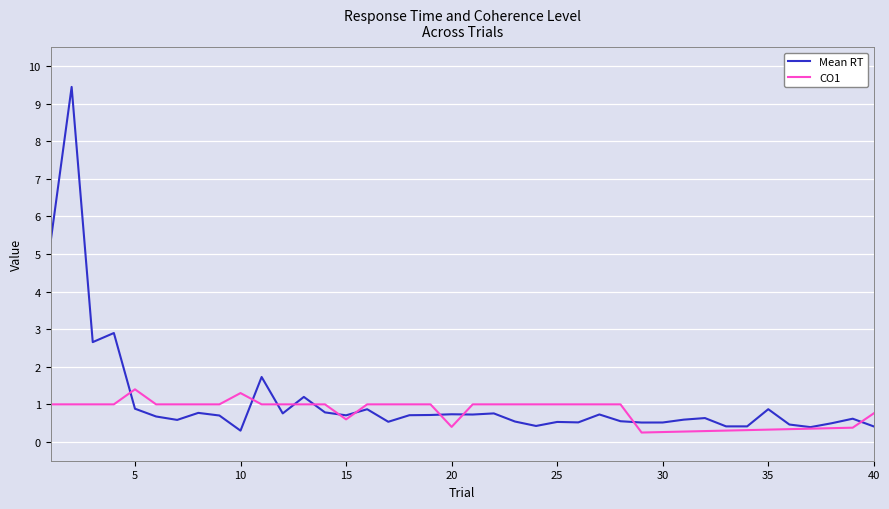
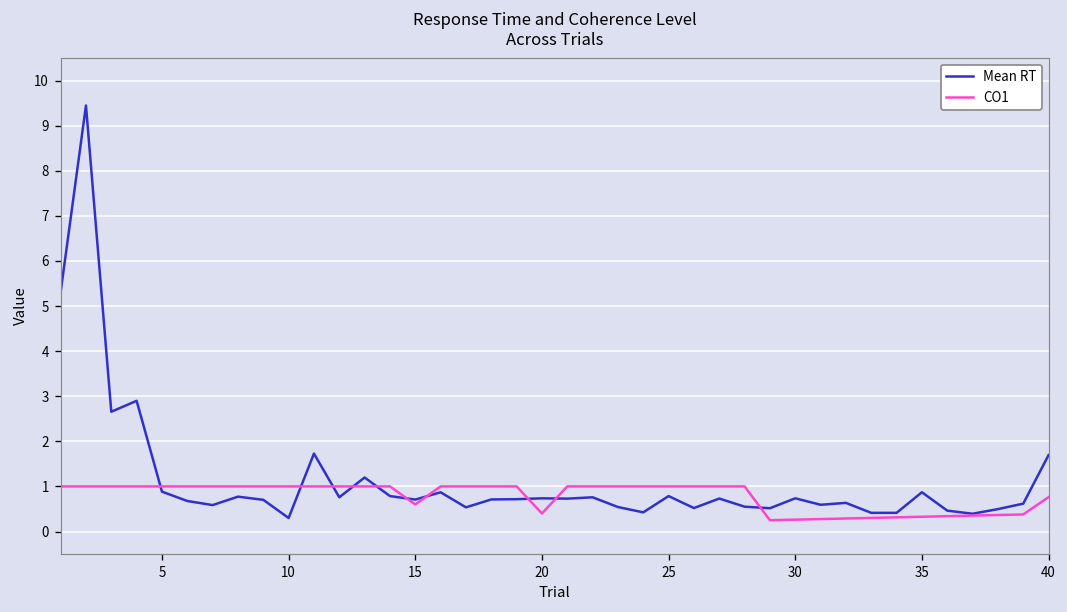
  {
    "Mean RT": {
      "5": 0.9,
      "10": 0.3,
      "15": 0.7,
      "20": 0.7,
-     "25": 0.5,
-     "30": 0.5,
+     "25": 0.8,
+     "30": 0.7,
      "35": 0.9,
-     "40": 0.4
+     "40": 1.7
    },
    "CO1": {
-     "5": 1.4,
-     "10": 1.3,
+     "5": 1.0,
+     "10": 1.0,
      "15": 0.6,
      "20": 0.4,
      "25": 1.0,
      "30": 0.3,
      "35": 0.3,
      "40": 0.8
    }
  }
